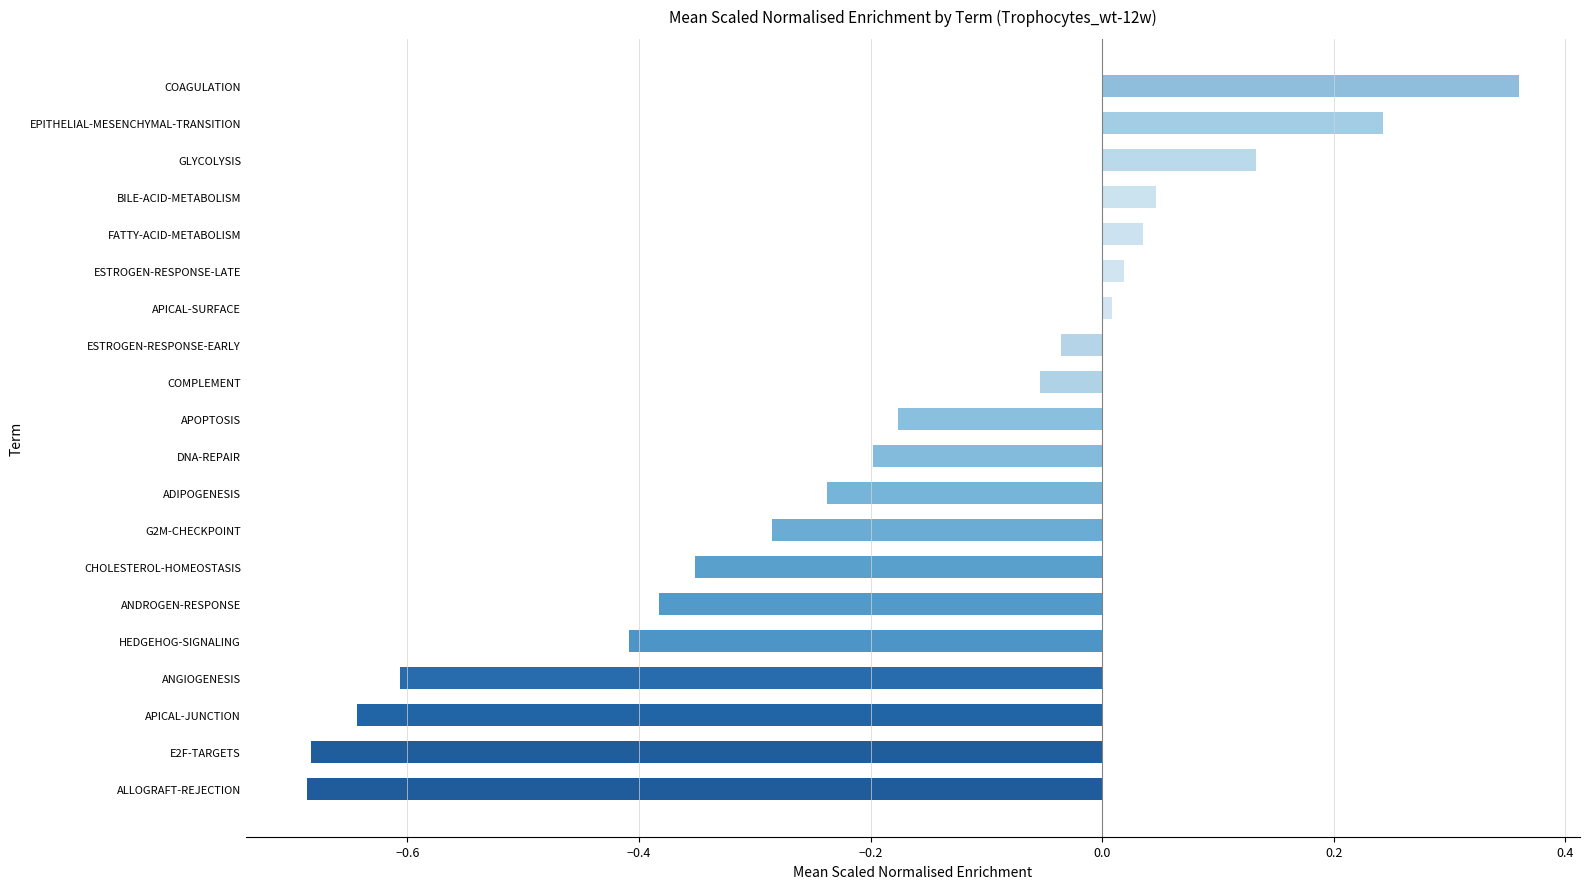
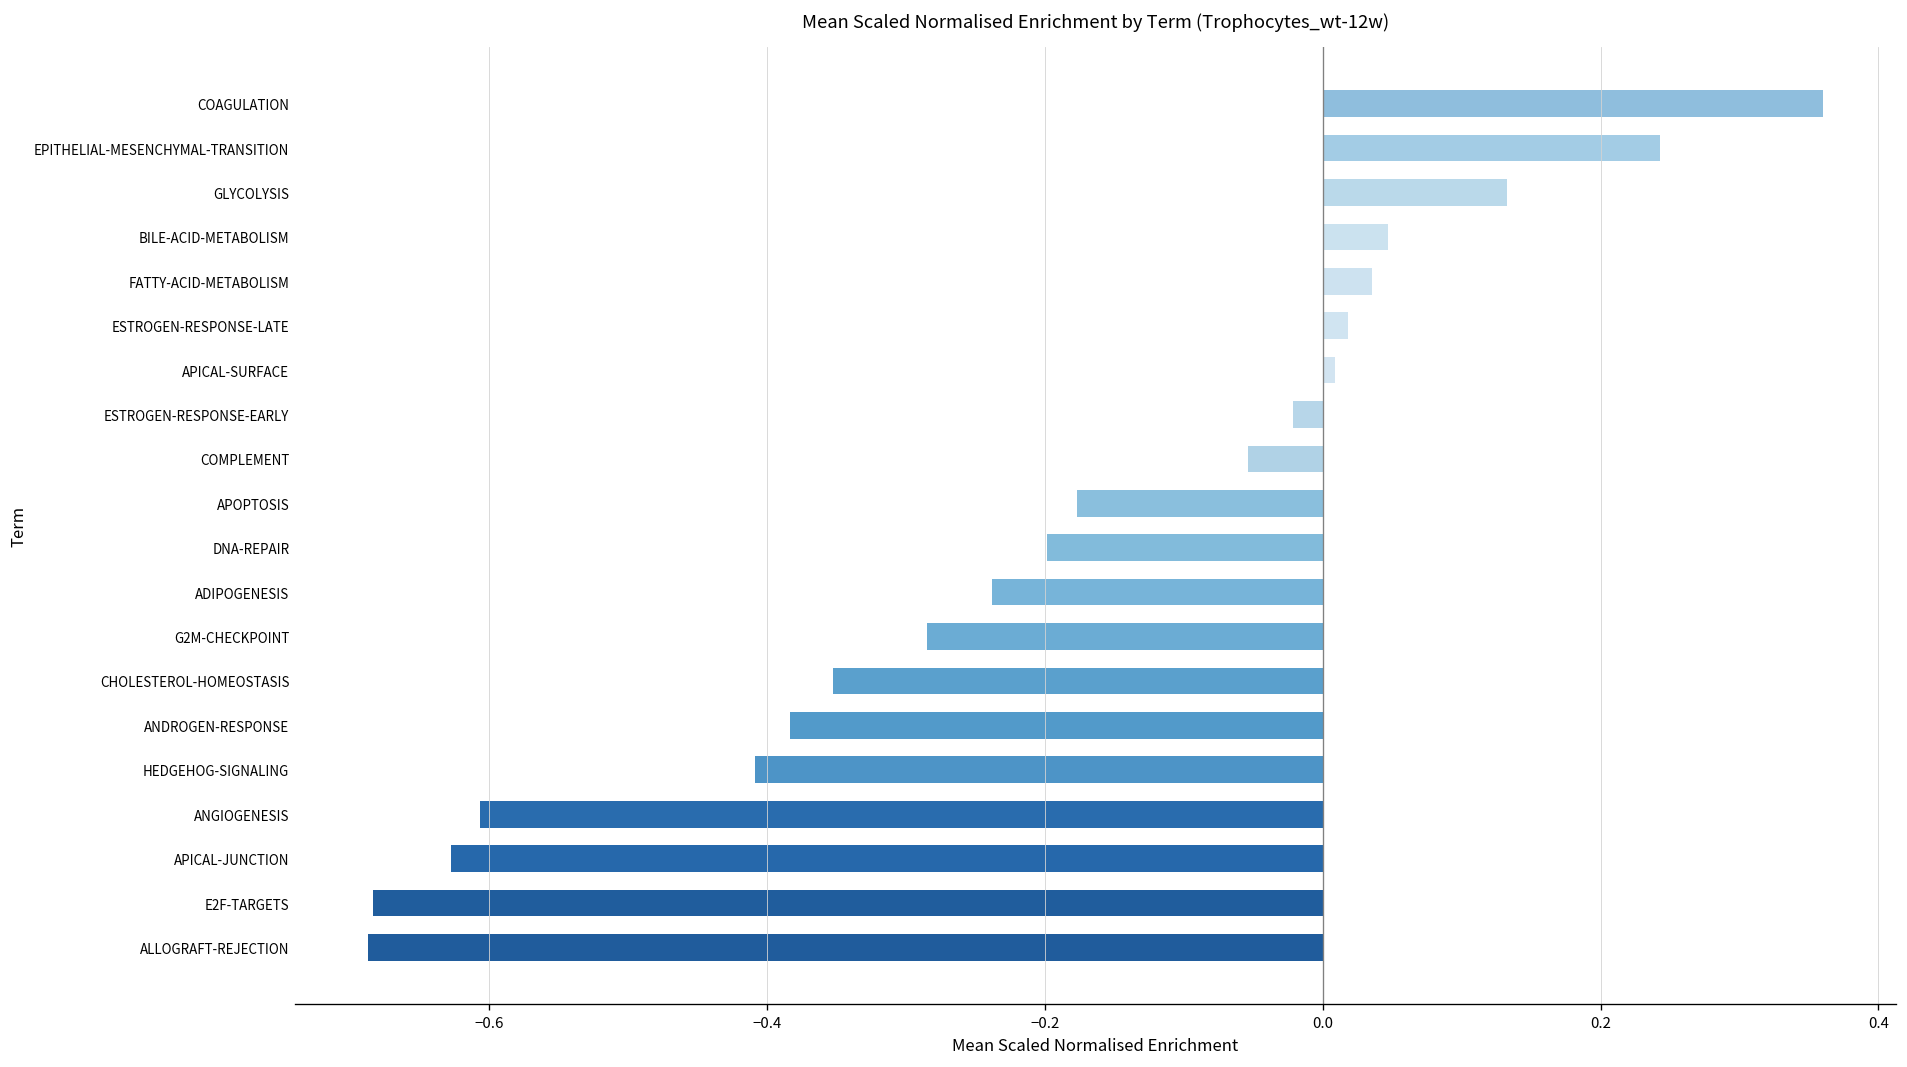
  {
    "COAGULATION": 0.360,
    "EPITHELIAL-MESENCHYMAL-TRANSITION": 0.243,
    "GLYCOLYSIS": 0.133,
    "BILE-ACID-METABOLISM": 0.047,
    "FATTY-ACID-METABOLISM": 0.035,
    "ESTROGEN-RESPONSE-LATE": 0.018,
    "APICAL-SURFACE": 0.009,
-   "ESTROGEN-RESPONSE-EARLY": -0.036,
+   "ESTROGEN-RESPONSE-EARLY": -0.021,
    "COMPLEMENT": -0.054,
    "APOPTOSIS": -0.176,
    "DNA-REPAIR": -0.198,
    "ADIPOGENESIS": -0.238,
    "G2M-CHECKPOINT": -0.285,
    "CHOLESTEROL-HOMEOSTASIS": -0.352,
    "ANDROGEN-RESPONSE": -0.383,
    "HEDGEHOG-SIGNALING": -0.409,
    "ANGIOGENESIS": -0.607,
-   "APICAL-JUNCTION": -0.644,
+   "APICAL-JUNCTION": -0.627,
    "E2F-TARGETS": -0.683,
    "ALLOGRAFT-REJECTION": -0.687
  }
